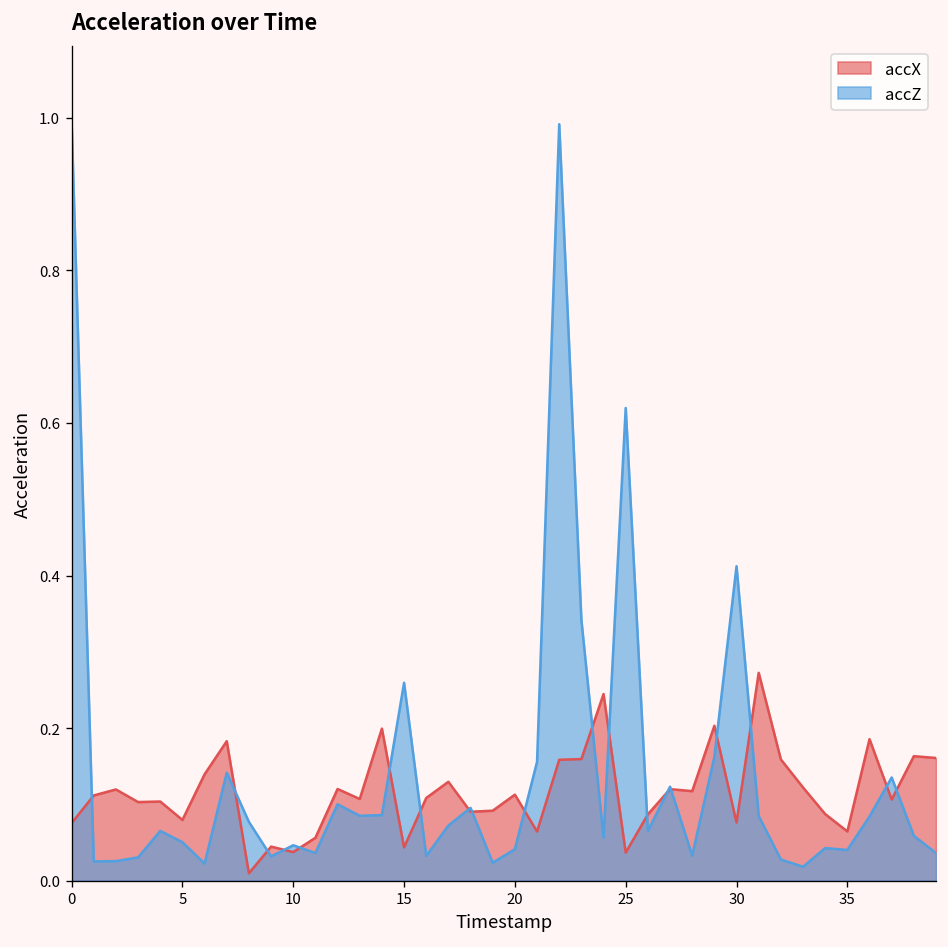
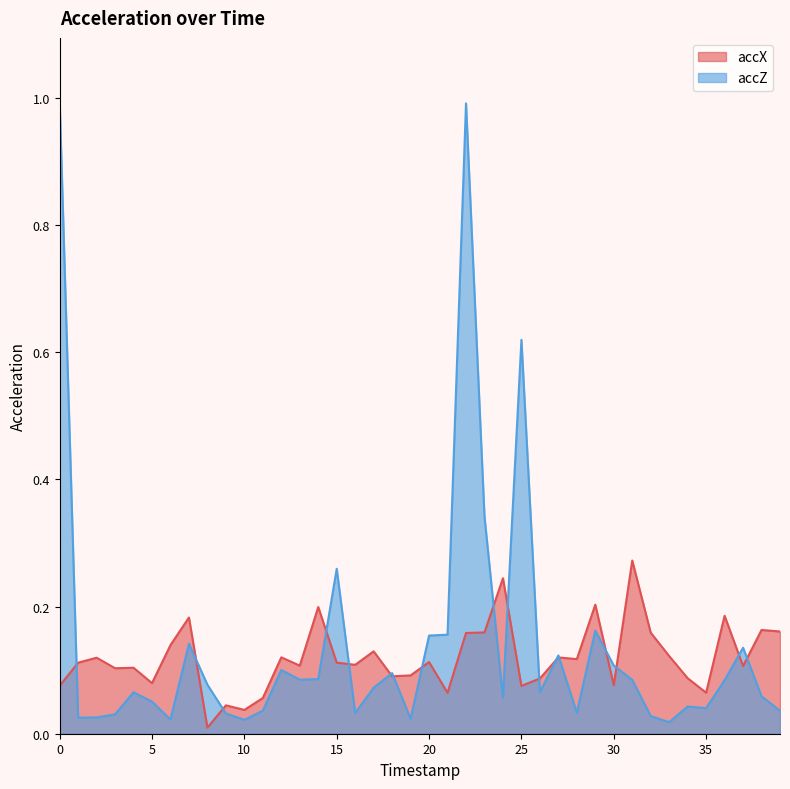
  {
    "accX": {
      "0": 0.08,
      "5": 0.08,
      "10": 0.04,
-     "15": 0.04,
+     "15": 0.11,
      "20": 0.11,
-     "25": 0.04,
+     "25": 0.08,
      "30": 0.08,
      "35": 0.06
    },
    "accZ": {
      "0": 1.00,
      "5": 0.05,
-     "10": 0.05,
+     "10": 0.02,
      "15": 0.26,
-     "20": 0.04,
+     "20": 0.15,
      "25": 0.62,
-     "30": 0.41,
+     "30": 0.11,
      "35": 0.04
    }
  }
